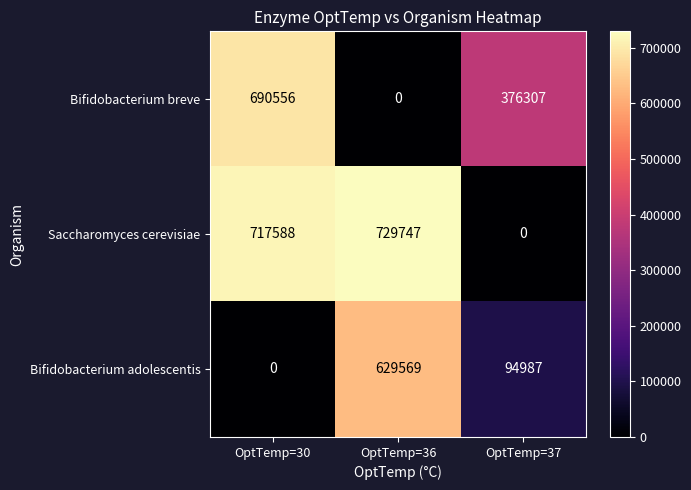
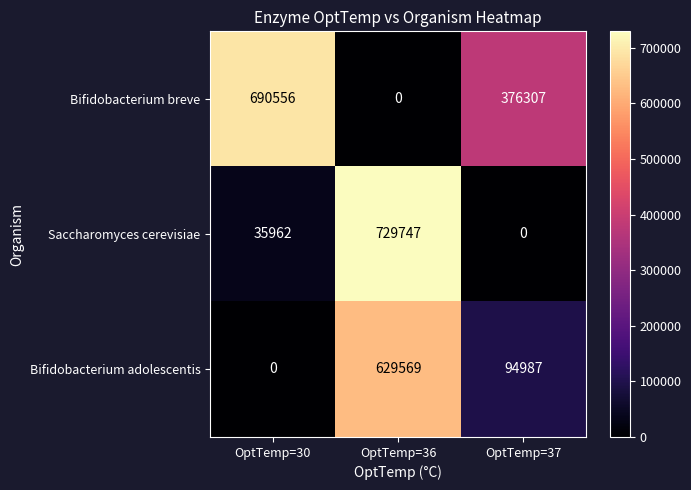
  {
    "Bifidobacterium breve": {
      "OptTemp=30": 690556,
      "OptTemp=36": 0,
      "OptTemp=37": 376307
    },
    "Saccharomyces cerevisiae": {
-     "OptTemp=30": 717588,
+     "OptTemp=30": 35962,
      "OptTemp=36": 729747,
      "OptTemp=37": 0
    },
    "Bifidobacterium adolescentis": {
      "OptTemp=30": 0,
      "OptTemp=36": 629569,
      "OptTemp=37": 94987
    }
  }
